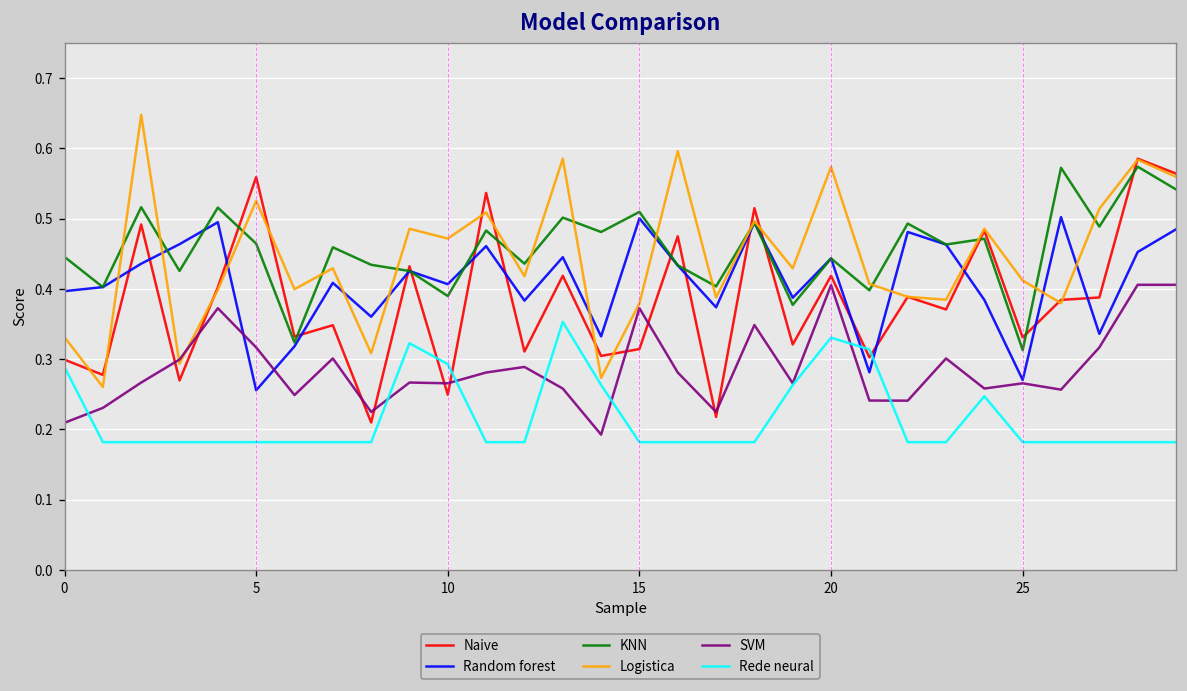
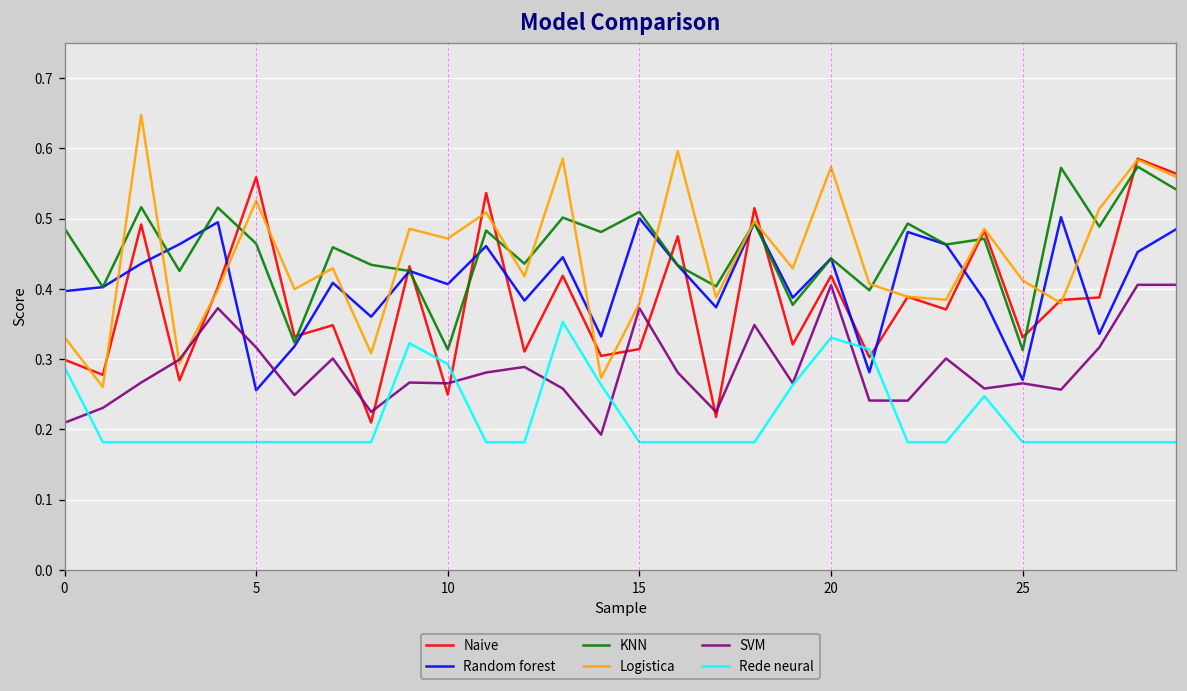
  {
    "Naive": {
      "0": 0.30,
      "5": 0.56,
      "10": 0.25,
      "15": 0.31,
      "20": 0.42,
      "25": 0.33
    },
    "Random forest": {
      "0": 0.40,
      "5": 0.26,
      "10": 0.41,
      "15": 0.50,
      "25": 0.27
    },
    "KNN": {
-     "0": 0.45,
+     "0": 0.49,
      "5": 0.46,
-     "10": 0.39,
+     "10": 0.31,
      "15": 0.51,
      "25": 0.31
    },
    "Logistica": {
      "0": 0.33,
      "5": 0.53,
      "10": 0.47,
      "15": 0.38,
      "20": 0.57,
      "25": 0.41
    },
    "SVM": {
      "0": 0.21,
      "5": 0.32,
      "10": 0.27,
      "15": 0.37,
      "20": 0.41,
      "25": 0.27
    },
    "Rede neural": {
      "0": 0.29,
      "5": 0.18,
      "10": 0.29,
      "15": 0.18,
      "20": 0.33,
      "25": 0.18
    }
  }
